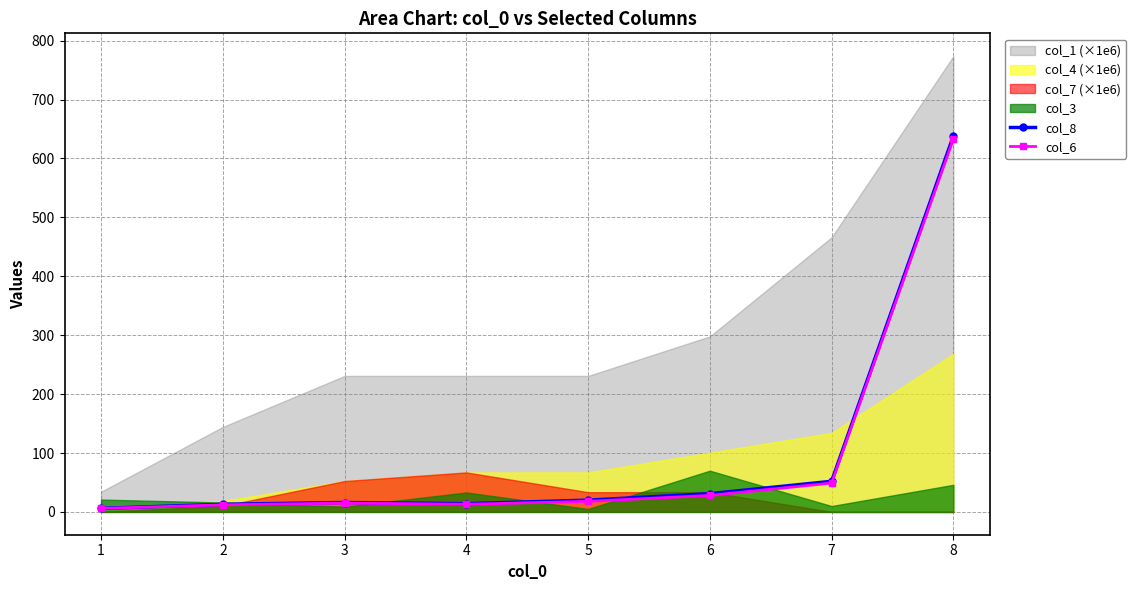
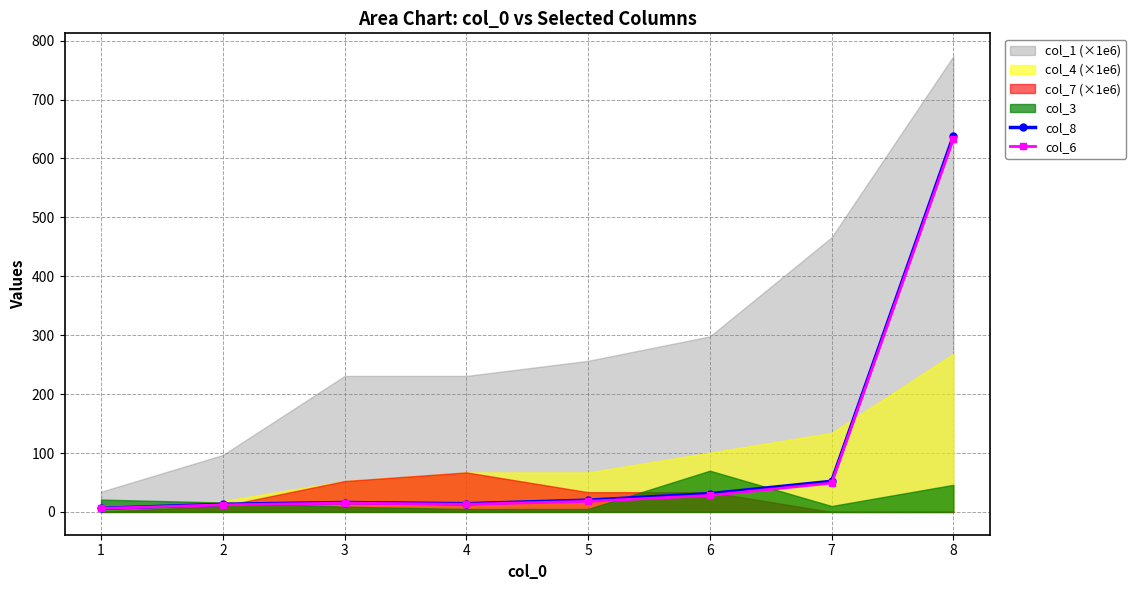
  {
    "col_1 (×1e6)": {
      "1": 30,
-     "2": 140,
+     "2": 100,
      "3": 230,
      "4": 230,
-     "5": 230,
+     "5": 260,
      "6": 300,
      "7": 470,
      "8": 770
    },
    "col_8": {
      "8": 640
    },
    "col_4 (×1e6)": {
      "5": 70,
      "6": 100,
      "7": 130,
      "8": 270
    },
    "col_6": {
      "8": 630
    },
    "col_7 (×1e6)": {
      "5": 30,
      "7": 0,
      "8": 0
    },
    "col_3": {
      "1": 20,
      "3": 10,
-     "4": 30,
+     "4": 10,
      "5": 10,
      "6": 70,
      "7": 10,
      "8": 50
    }
  }
